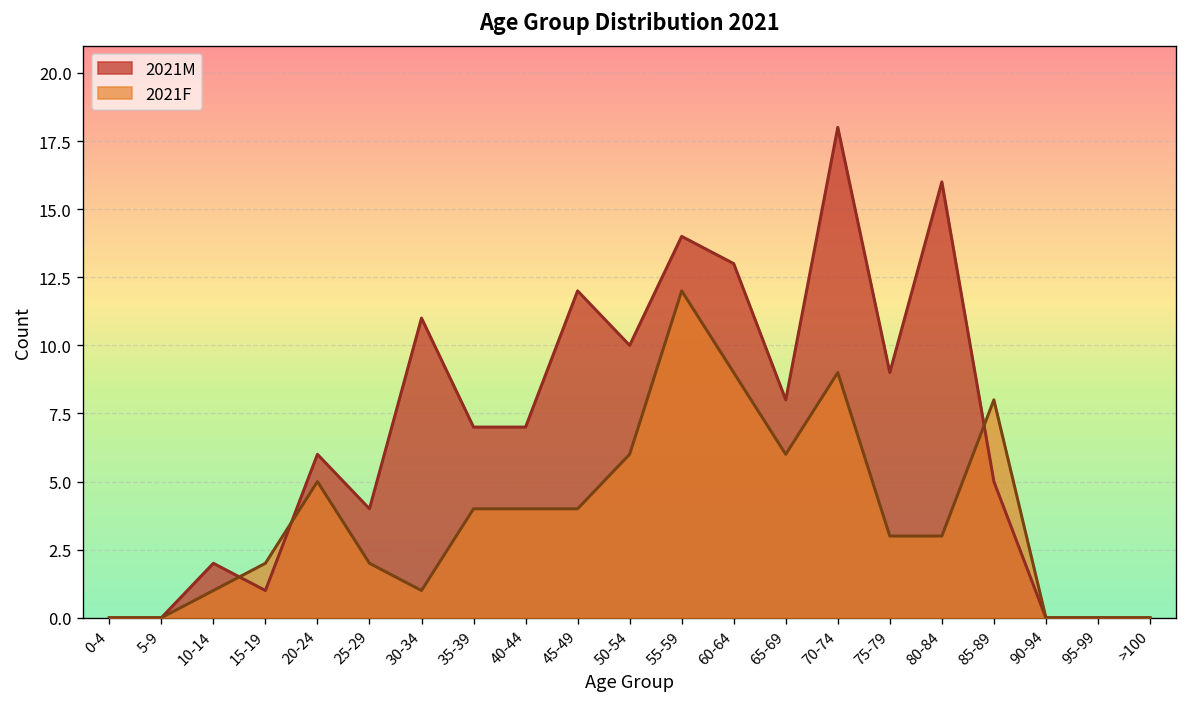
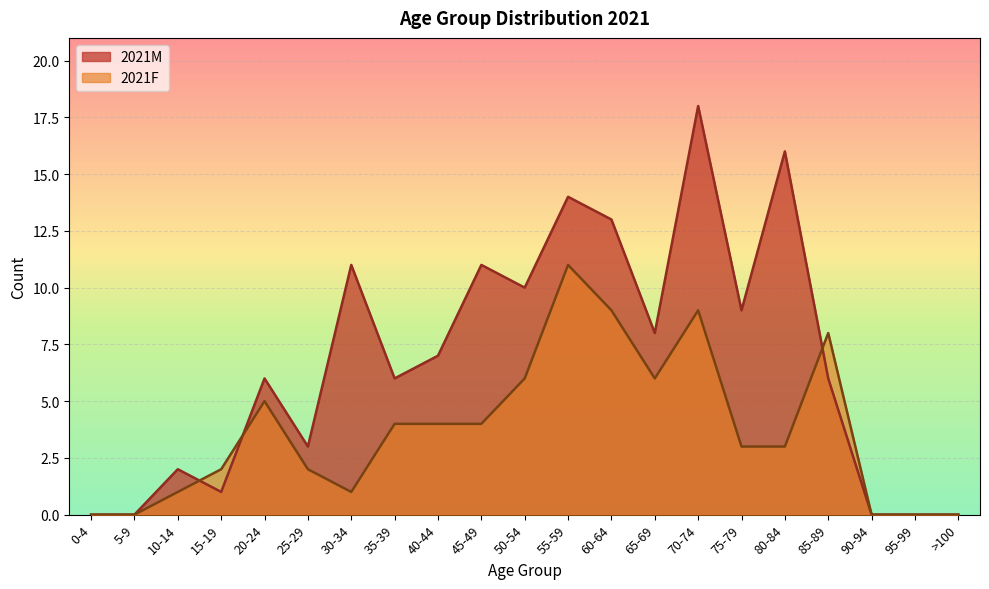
  {
    "2021M": {
      "10-14": 2,
      "15-19": 1,
      "20-24": 6,
-     "25-29": 4,
+     "25-29": 3,
      "30-34": 11,
-     "35-39": 7,
+     "35-39": 6,
      "40-44": 7,
-     "45-49": 12,
+     "45-49": 11,
      "50-54": 10,
      "55-59": 14,
      "60-64": 13,
      "65-69": 8,
      "70-74": 18,
      "75-79": 9,
      "80-84": 16,
-     "85-89": 5
+     "85-89": 6
    },
    "2021F": {
      "10-14": 1,
      "15-19": 2,
      "20-24": 5,
      "25-29": 2,
      "30-34": 1,
      "35-39": 4,
      "40-44": 4,
      "45-49": 4,
      "50-54": 6,
-     "55-59": 12,
+     "55-59": 11,
      "60-64": 9,
      "65-69": 6,
      "70-74": 9,
      "75-79": 3,
      "80-84": 3,
      "85-89": 8
    }
  }
